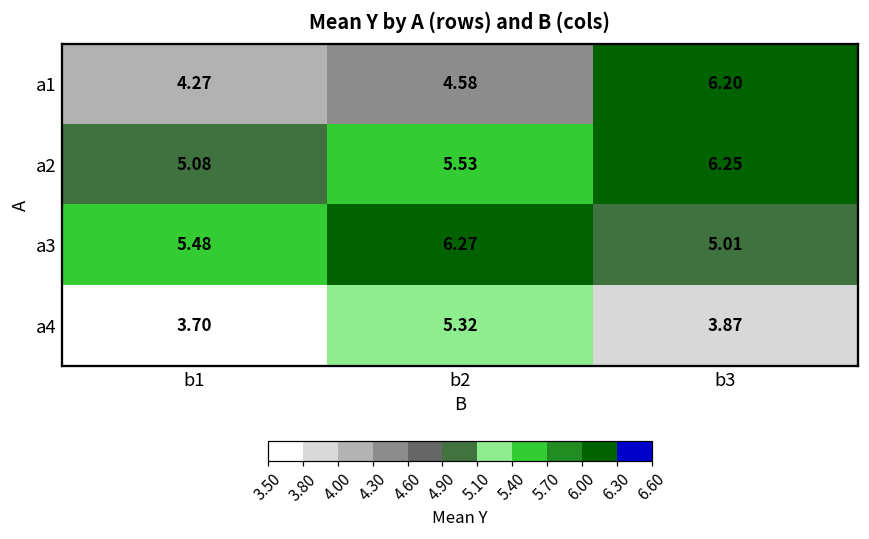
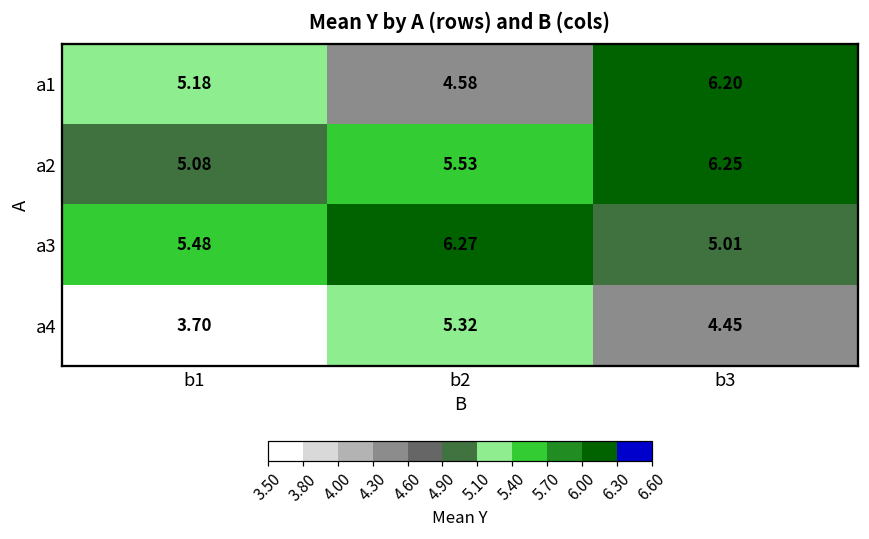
  {
    "a1": {
-     "b1": 4.27,
+     "b1": 5.18,
      "b2": 4.58,
      "b3": 6.20
    },
    "a2": {
      "b1": 5.08,
      "b2": 5.53,
      "b3": 6.25
    },
    "a3": {
      "b1": 5.48,
      "b2": 6.27,
      "b3": 5.01
    },
    "a4": {
      "b1": 3.70,
      "b2": 5.32,
-     "b3": 3.87
+     "b3": 4.45
    }
  }
